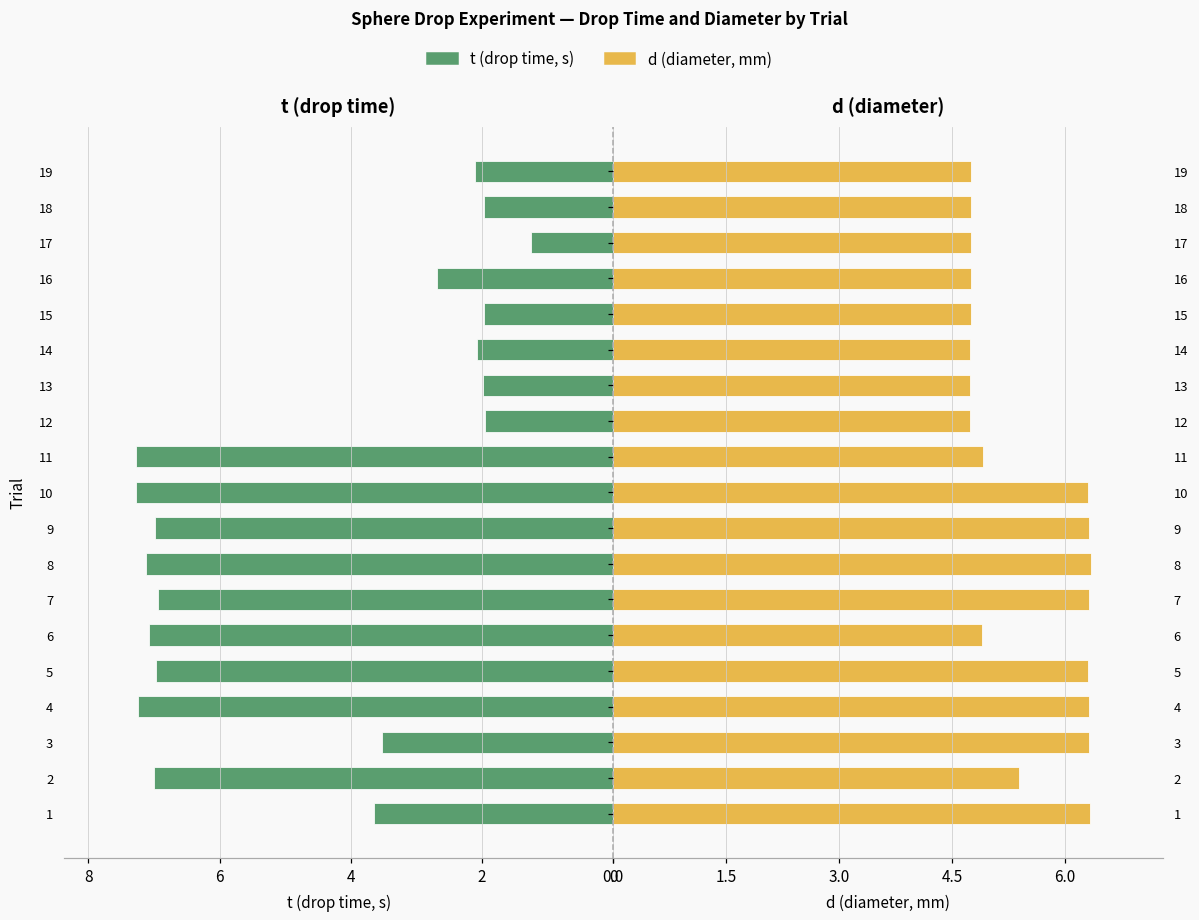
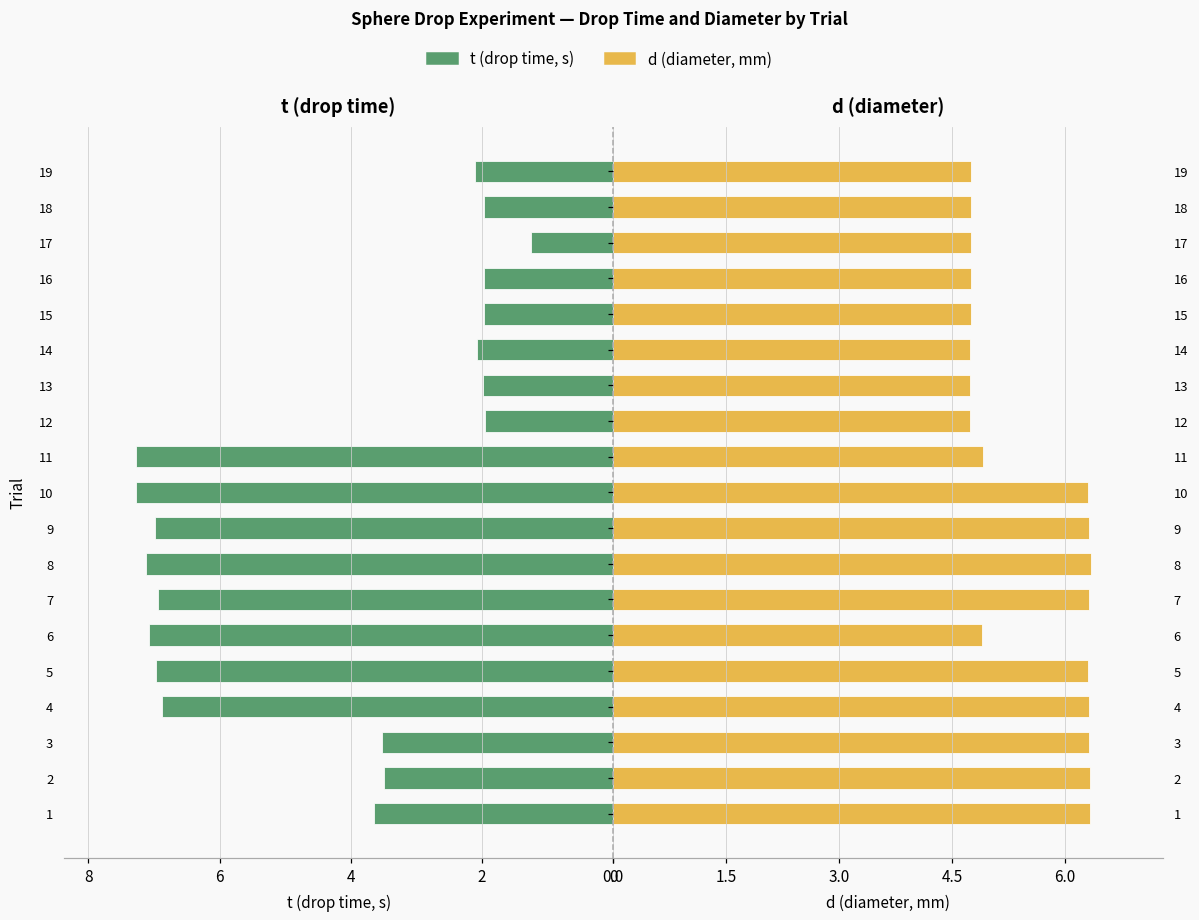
  {
    "t (drop time)": {
      "19": 2.1,
      "18": 2.0,
      "17": 1.3,
-     "16": 2.7,
+     "16": 2.0,
      "15": 2.0,
      "14": 2.1,
      "13": 2.0,
      "12": 2.0,
      "11": 7.3,
      "10": 7.3,
      "9": 7.0,
      "8": 7.1,
      "7": 6.9,
      "6": 7.1,
      "5": 7.0,
-     "4": 7.2,
+     "4": 6.9,
      "3": 3.5,
-     "2": 7.0,
+     "2": 3.5,
      "1": 3.6
    },
    "d (diameter)": {
      "19": 4.8,
      "18": 4.8,
      "17": 4.8,
      "16": 4.8,
      "15": 4.8,
      "14": 4.7,
      "13": 4.7,
      "12": 4.7,
      "11": 4.9,
      "10": 6.3,
      "9": 6.3,
      "8": 6.4,
      "7": 6.3,
      "6": 4.9,
      "5": 6.3,
      "4": 6.3,
      "3": 6.3,
-     "2": 5.4,
+     "2": 6.3,
      "1": 6.3
    }
  }
